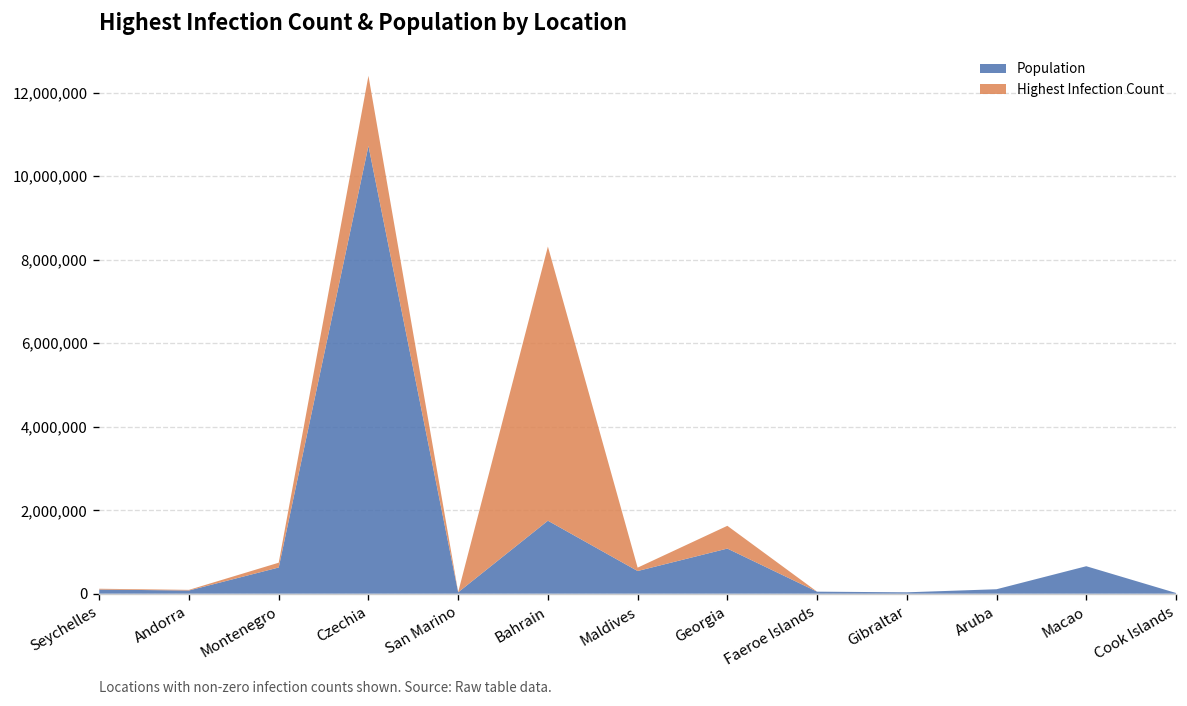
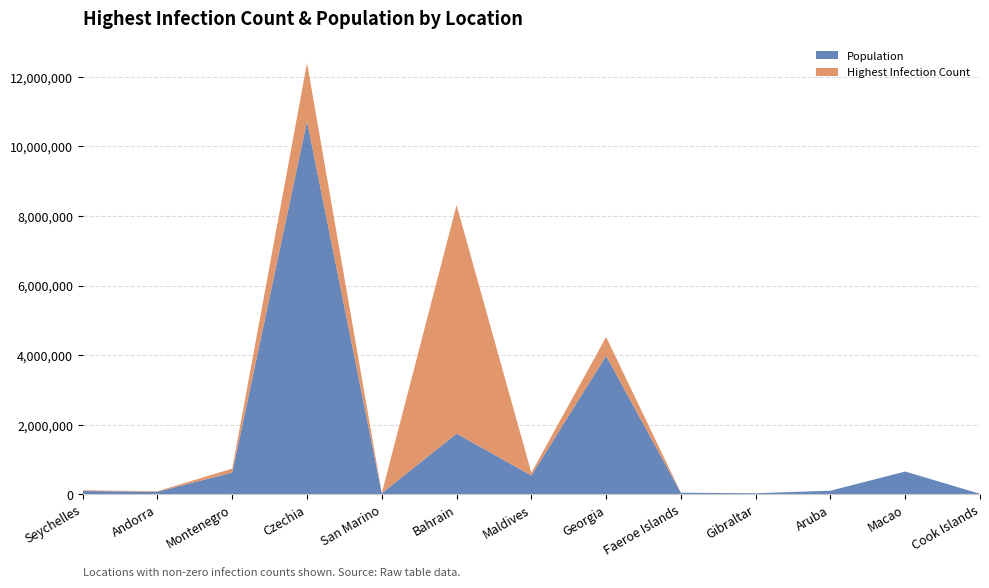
  {
    "Population": {
      "Montenegro": "600,000",
      "Czechia": "10,700,000",
      "Bahrain": "1,700,000",
      "Maldives": "500,000",
-     "Georgia": "1,100,000"
+     "Georgia": "4,000,000"
    },
    "Highest Infection Count": {
      "Montenegro": "100,000",
      "Czechia": "1,700,000",
      "Bahrain": "6,600,000",
      "Maldives": "100,000",
      "Georgia": "500,000"
    }
  }
